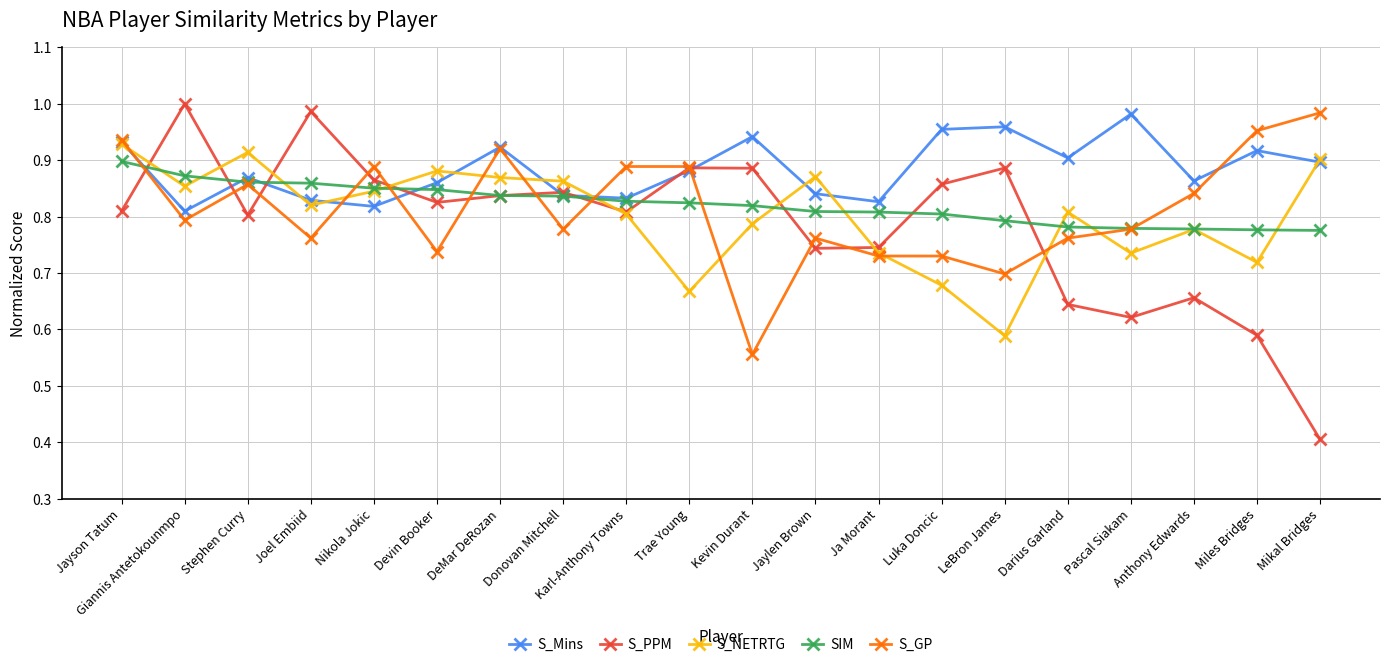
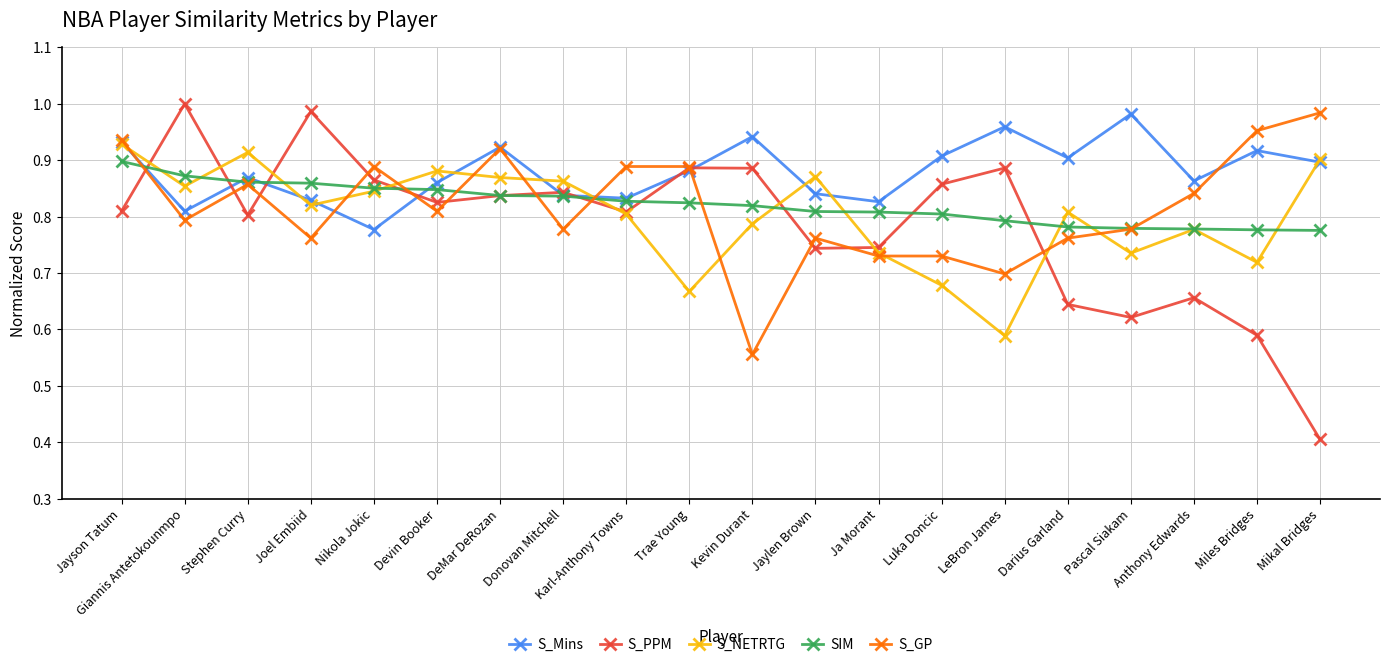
  {
    "S_Mins": {
      "Giannis Antetokounmpo": 0.81,
      "Stephen Curry": 0.87,
      "Joel Embiid": 0.83,
-     "Nikola Jokic": 0.82,
+     "Nikola Jokic": 0.78,
      "Devin Booker": 0.86,
      "Karl-Anthony Towns": 0.83,
      "Trae Young": 0.88,
      "Kevin Durant": 0.94,
      "Jaylen Brown": 0.84,
      "Ja Morant": 0.83,
-     "Luka Doncic": 0.95,
+     "Luka Doncic": 0.91,
      "LeBron James": 0.96,
      "Darius Garland": 0.90,
      "Pascal Siakam": 0.98,
      "Anthony Edwards": 0.86,
      "Miles Bridges": 0.92,
      "Mikal Bridges": 0.90
    },
    "S_PPM": {
      "Jayson Tatum": 0.81,
      "Giannis Antetokounmpo": 1.00,
      "Stephen Curry": 0.80,
      "Joel Embiid": 0.99,
      "Nikola Jokic": 0.87,
      "Devin Booker": 0.83,
      "Donovan Mitchell": 0.84,
      "Kevin Durant": 0.89,
      "Jaylen Brown": 0.74,
      "Ja Morant": 0.75,
      "Luka Doncic": 0.86,
      "LeBron James": 0.89,
      "Darius Garland": 0.64,
      "Pascal Siakam": 0.62,
      "Anthony Edwards": 0.66,
      "Miles Bridges": 0.59,
      "Mikal Bridges": 0.40
    },
    "S_NETRTG": {
      "Giannis Antetokounmpo": 0.85,
      "Stephen Curry": 0.91,
      "Joel Embiid": 0.82,
      "Nikola Jokic": 0.85,
      "Devin Booker": 0.88,
      "DeMar DeRozan": 0.87,
      "Donovan Mitchell": 0.86,
      "Trae Young": 0.67,
      "Kevin Durant": 0.79,
      "Jaylen Brown": 0.87,
      "Ja Morant": 0.74,
      "Luka Doncic": 0.68,
      "LeBron James": 0.59,
      "Darius Garland": 0.81,
      "Pascal Siakam": 0.74,
      "Miles Bridges": 0.72,
      "Mikal Bridges": 0.90
    },
    "SIM": {
      "Jayson Tatum": 0.90,
      "Giannis Antetokounmpo": 0.87,
      "Joel Embiid": 0.86,
      "Nikola Jokic": 0.85,
      "Devin Booker": 0.85,
      "Karl-Anthony Towns": 0.83,
      "Trae Young": 0.82,
      "Kevin Durant": 0.82,
      "Jaylen Brown": 0.81,
      "Ja Morant": 0.81,
      "Luka Doncic": 0.80,
      "LeBron James": 0.79,
      "Darius Garland": 0.78,
      "Miles Bridges": 0.78,
      "Mikal Bridges": 0.78
    },
    "S_GP": {
      "Giannis Antetokounmpo": 0.79,
      "Joel Embiid": 0.76,
      "Nikola Jokic": 0.89,
-     "Devin Booker": 0.74,
+     "Devin Booker": 0.81,
      "Donovan Mitchell": 0.78,
      "Karl-Anthony Towns": 0.89,
      "Kevin Durant": 0.56,
      "Jaylen Brown": 0.76,
      "Ja Morant": 0.73,
      "Luka Doncic": 0.73,
      "LeBron James": 0.70,
      "Darius Garland": 0.76,
      "Anthony Edwards": 0.84,
      "Miles Bridges": 0.95,
      "Mikal Bridges": 0.98
    }
  }
